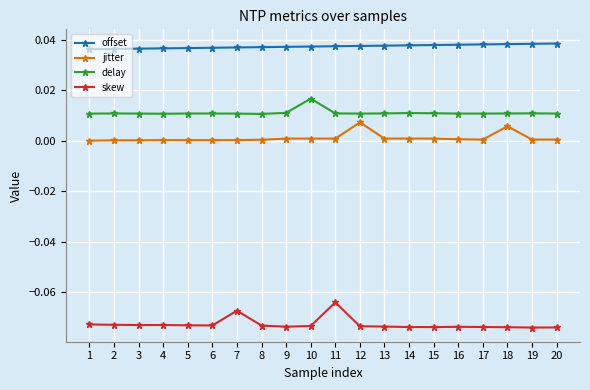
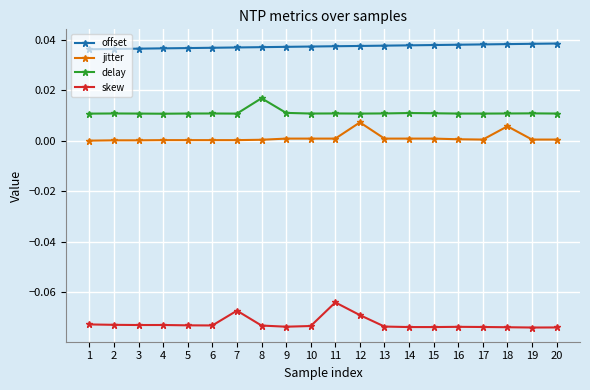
  {
    "offset": {
      "3": 0.036,
      "4": 0.037,
      "5": 0.037,
      "6": 0.037,
      "7": 0.037,
      "8": 0.037,
      "9": 0.037,
      "10": 0.037,
      "11": 0.037,
      "12": 0.038,
      "13": 0.038,
      "14": 0.038,
      "15": 0.038,
      "16": 0.038,
      "17": 0.038,
      "18": 0.038,
      "19": 0.038,
      "20": 0.038
    },
    "jitter": {
      "1": 0.000,
      "2": 0.000,
      "3": 0.000,
      "4": 0.000,
      "5": 0.000,
      "6": 0.000,
      "7": 0.000,
      "8": 0.000,
      "9": 0.001,
      "10": 0.001,
      "11": 0.001,
      "12": 0.007,
      "13": 0.001,
      "14": 0.001,
      "15": 0.001,
      "16": 0.001,
      "17": 0.000,
      "18": 0.006,
      "19": 0.000,
      "20": 0.000
    },
    "delay": {
      "1": 0.011,
      "2": 0.011,
      "3": 0.011,
      "4": 0.011,
      "5": 0.011,
      "6": 0.011,
      "7": 0.011,
-     "8": 0.011,
+     "8": 0.017,
      "9": 0.011,
-     "10": 0.017,
+     "10": 0.011,
      "11": 0.011,
      "12": 0.011,
      "13": 0.011,
      "14": 0.011,
      "15": 0.011,
      "16": 0.011,
      "17": 0.011,
      "18": 0.011,
      "19": 0.011,
      "20": 0.011
    },
    "skew": {
      "1": -0.073,
      "2": -0.073,
      "3": -0.073,
      "4": -0.073,
      "5": -0.073,
      "6": -0.073,
      "7": -0.067,
      "8": -0.073,
      "9": -0.074,
      "10": -0.073,
      "11": -0.064,
-     "12": -0.074,
+     "12": -0.069,
      "13": -0.074,
      "14": -0.074,
      "15": -0.074,
      "16": -0.074,
      "17": -0.074,
      "18": -0.074,
      "19": -0.074,
      "20": -0.074
    }
  }
